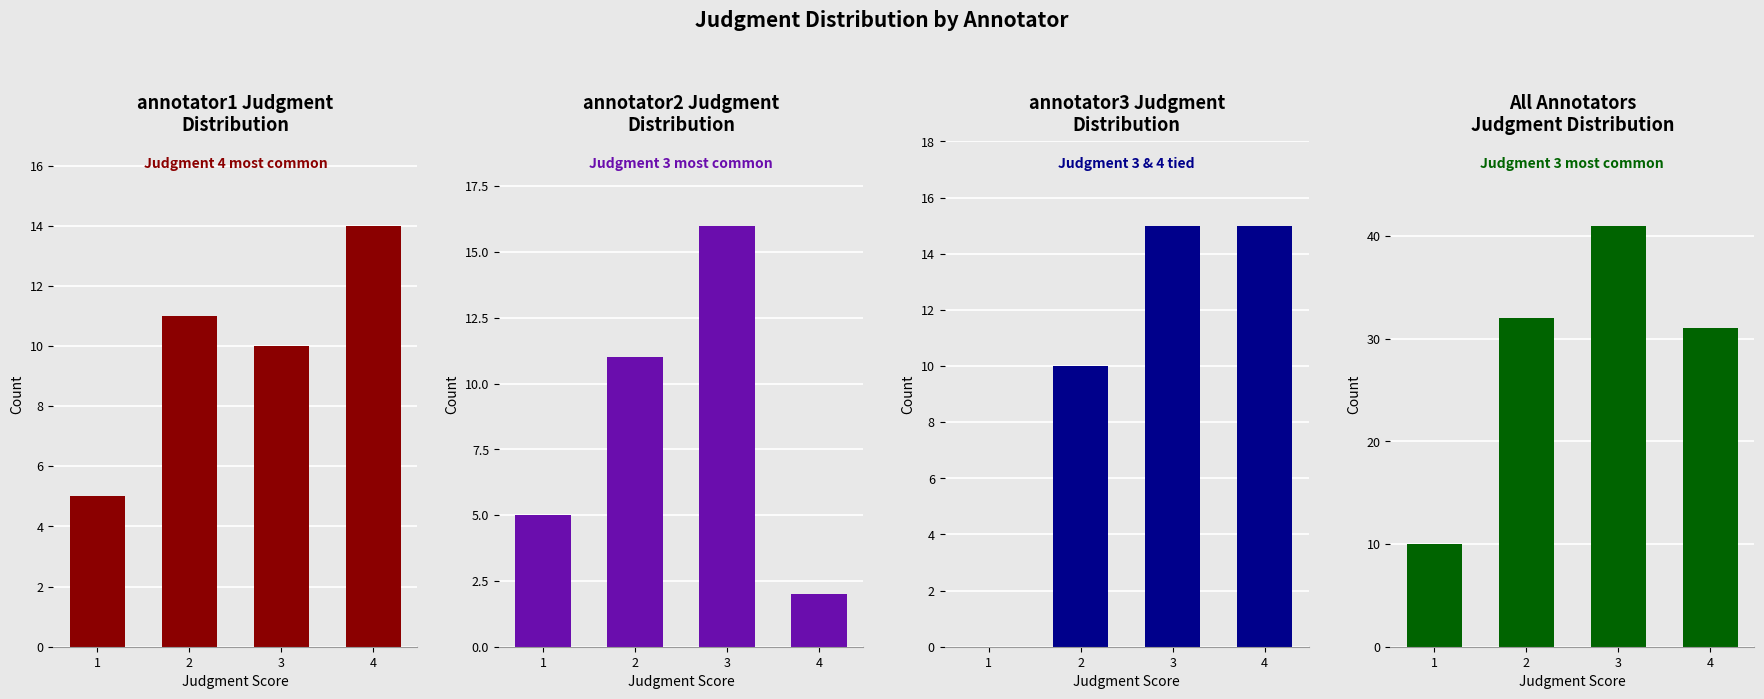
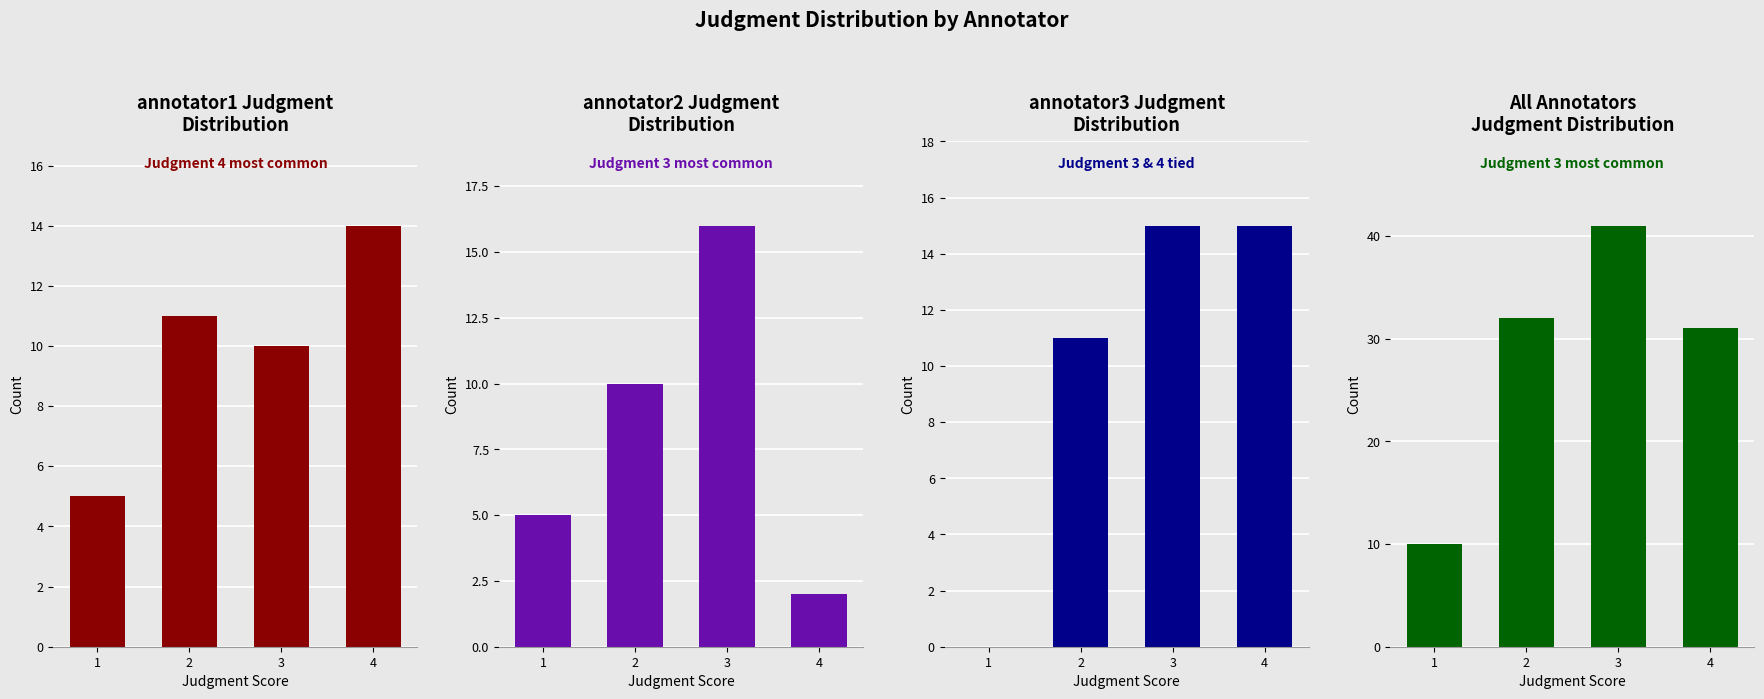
  {
    "annotator1 Judgment Distribution": {
      "1": 5.0,
      "2": 11.0,
      "3": 10.0,
      "4": 14.0
    },
    "annotator2 Judgment Distribution": {
      "1": 5,
-     "2": 11,
+     "2": 10,
      "3": 16,
      "4": 2
    },
    "annotator3 Judgment Distribution": {
      "1": 0,
-     "2": 10,
+     "2": 11,
      "3": 15,
      "4": 15
    },
    "All Annotators Judgment Distribution": {
      "1": 10.0,
      "2": 32.0,
      "3": 41.0,
      "4": 31.0
    }
  }
